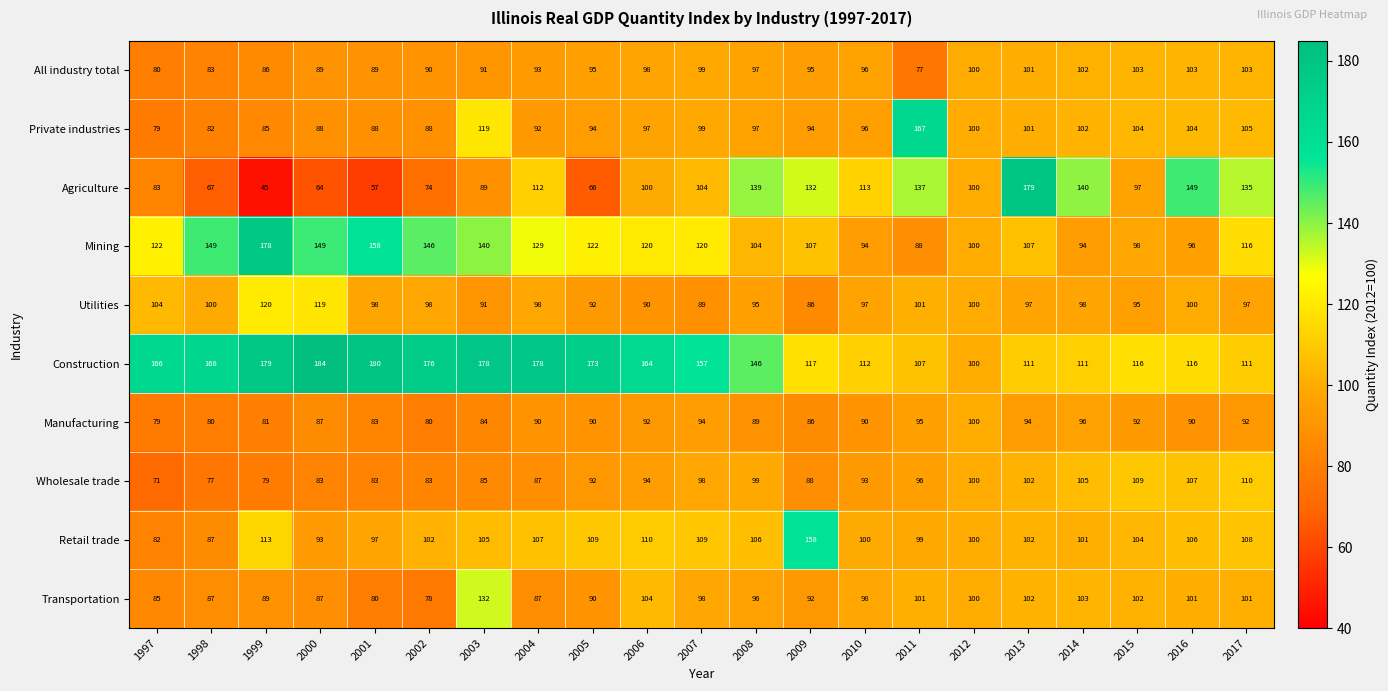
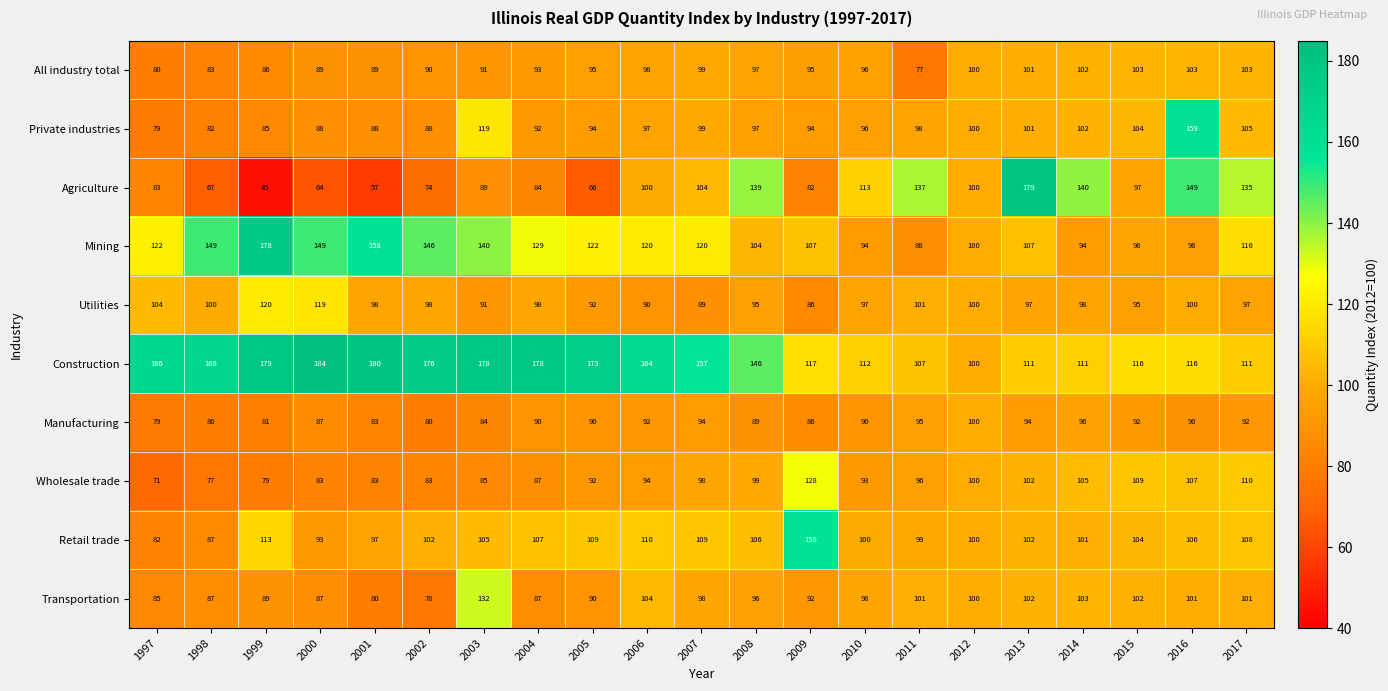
  {
    "Private industries": {
      "1997": 79,
      "1998": 82,
      "1999": 85,
      "2000": 88,
      "2001": 88,
      "2002": 88,
      "2003": 119,
      "2004": 92,
      "2005": 94,
      "2006": 97,
      "2007": 99,
      "2008": 97,
      "2009": 94,
      "2010": 96,
-     "2011": 167,
+     "2011": 98,
      "2012": 100,
      "2013": 101,
      "2014": 102,
      "2015": 104,
-     "2016": 104,
+     "2016": 159,
      "2017": 105
    },
    "Agriculture": {
      "1997": 83,
      "1998": 67,
      "1999": 45,
      "2000": 64,
      "2001": 57,
      "2002": 74,
      "2003": 89,
-     "2004": 112,
+     "2004": 84,
      "2005": 66,
      "2006": 100,
      "2007": 104,
      "2008": 139,
-     "2009": 132,
+     "2009": 82,
      "2010": 113,
      "2011": 137,
      "2012": 100,
      "2013": 179,
      "2014": 140,
      "2015": 97,
      "2016": 149,
      "2017": 135
    },
    "Wholesale trade": {
      "1997": 71,
      "1998": 77,
      "1999": 79,
      "2000": 83,
      "2001": 83,
      "2002": 83,
      "2003": 85,
      "2004": 87,
      "2005": 92,
      "2006": 94,
      "2007": 98,
      "2008": 99,
-     "2009": 88,
+     "2009": 128,
      "2010": 93,
      "2011": 96,
      "2012": 100,
      "2013": 102,
      "2014": 105,
      "2015": 109,
      "2016": 107,
      "2017": 110
    }
  }
